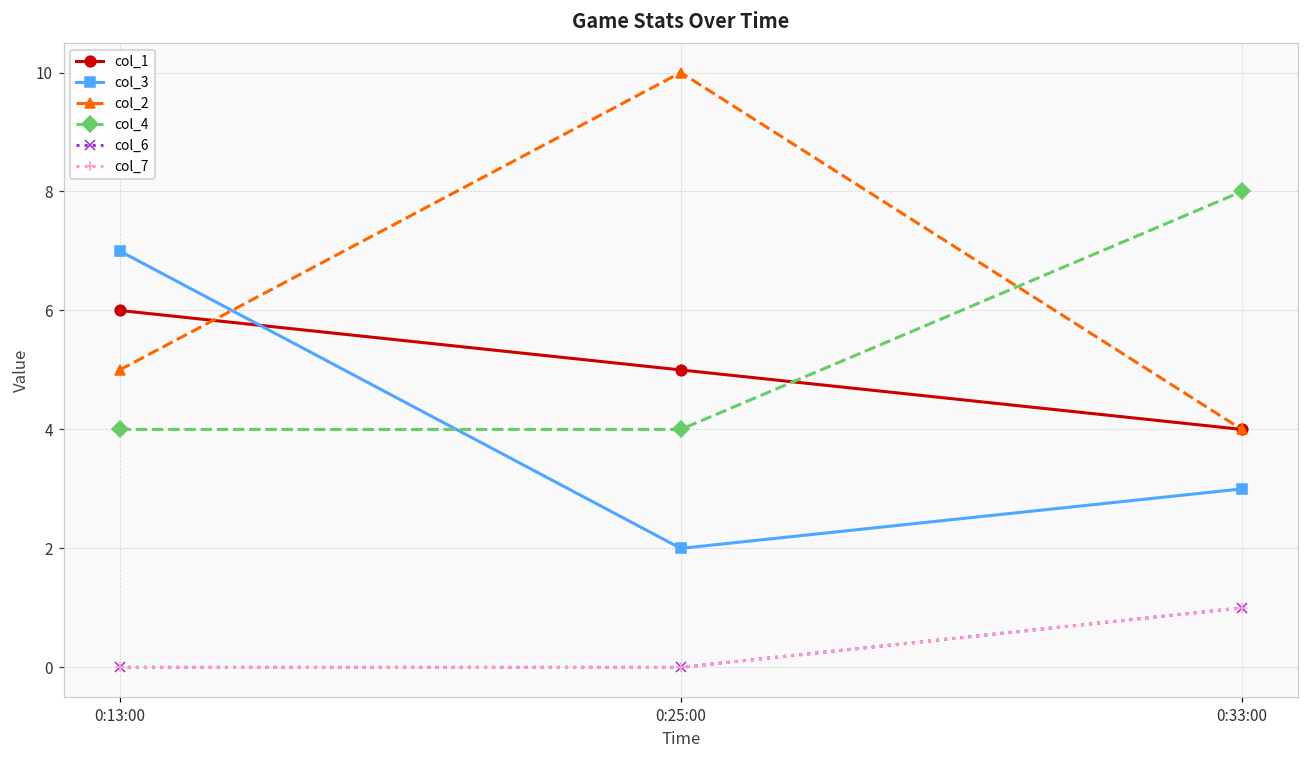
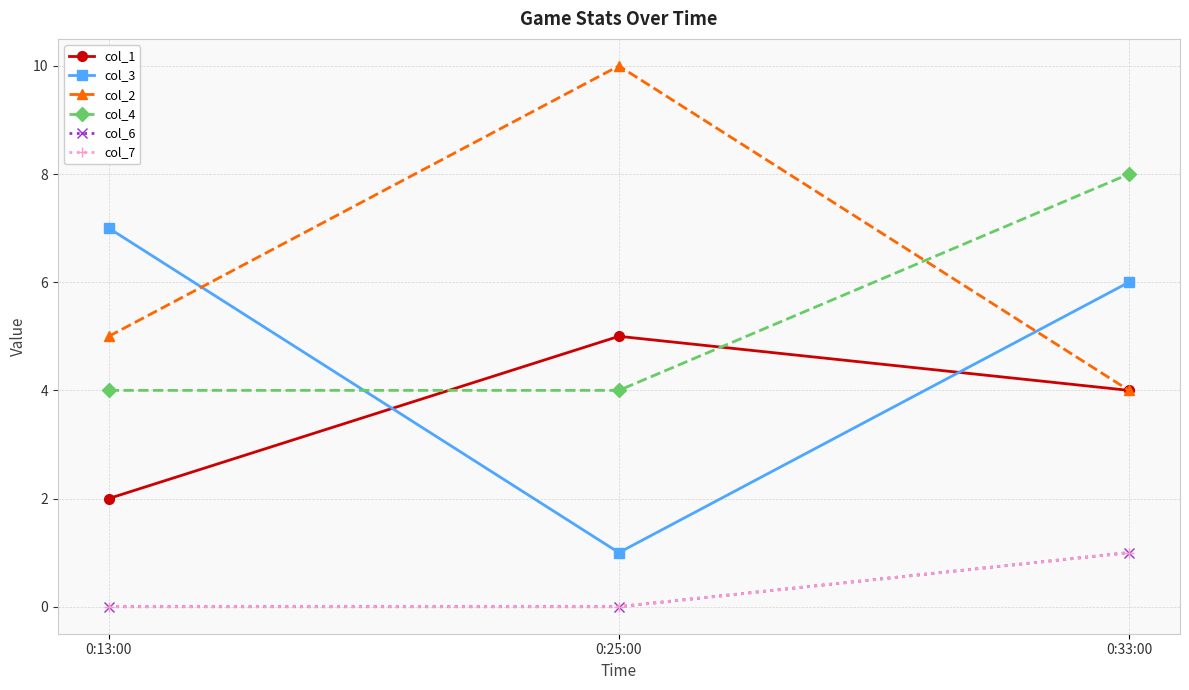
  {
    "col_1": {
-     "0:13:00": 6,
+     "0:13:00": 2,
      "0:25:00": 5
    },
    "col_3": {
      "0:13:00": 7,
-     "0:25:00": 2,
-     "0:33:00": 3
+     "0:25:00": 1,
+     "0:33:00": 6
    },
    "col_2": {
      "0:13:00": 5,
      "0:25:00": 10
    },
    "col_4": {
      "0:13:00": 4,
      "0:25:00": 4,
      "0:33:00": 8
    },
    "col_7": {
      "0:13:00": 0,
      "0:25:00": 0,
      "0:33:00": 1
    }
  }
